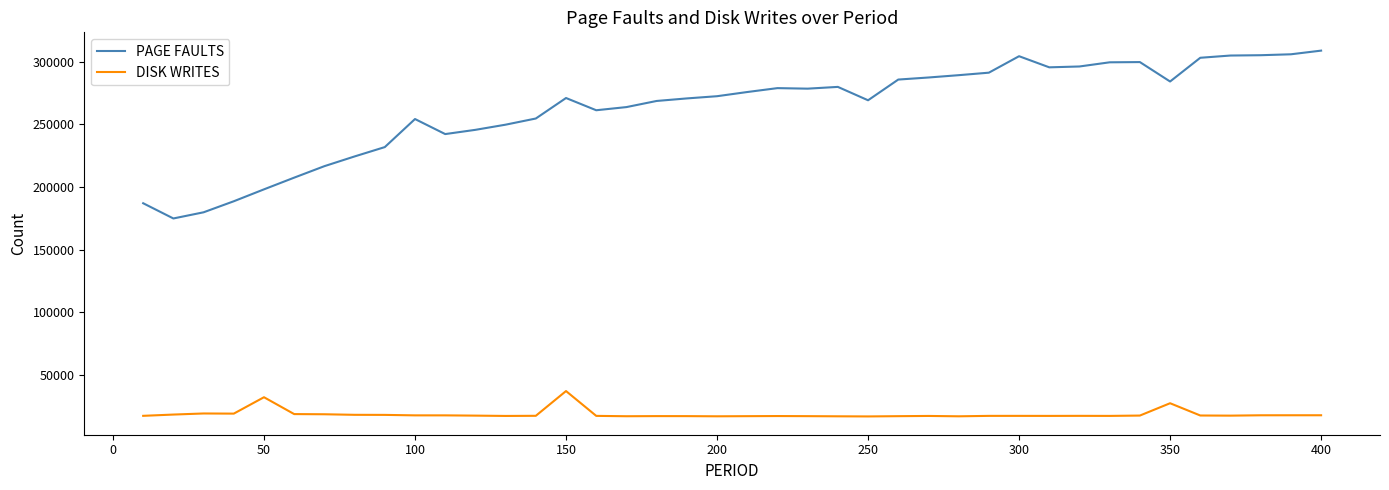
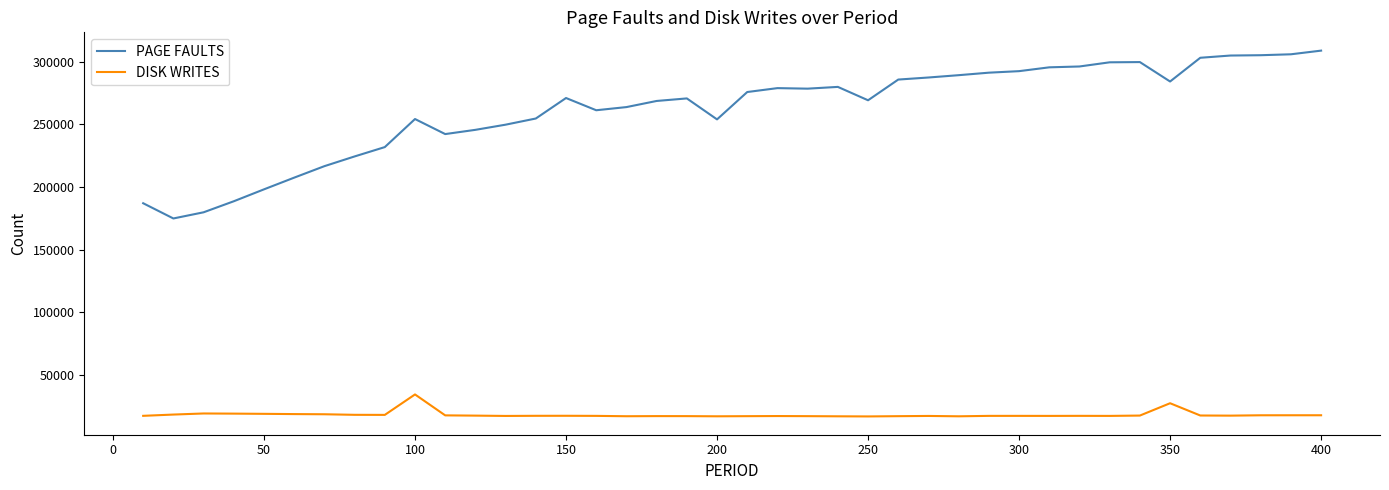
  {
    "PAGE FAULTS": {
      "50": 198000,
      "100": 254000,
      "150": 271000,
-     "200": 272000,
+     "200": 254000,
      "250": 269000,
-     "300": 304000,
+     "300": 292000,
      "350": 284000,
      "400": 309000
    },
    "DISK WRITES": {
-     "50": 32000,
-     "100": 18000,
-     "150": 37000,
+     "50": 19000,
+     "100": 34000,
+     "150": 17000,
      "200": 17000,
      "250": 17000,
      "300": 17000,
      "350": 27000,
      "400": 18000
    }
  }
